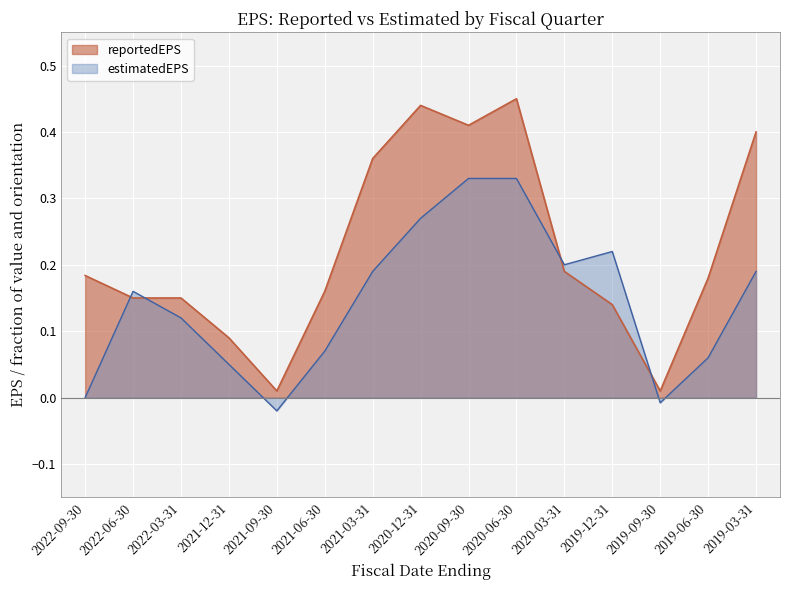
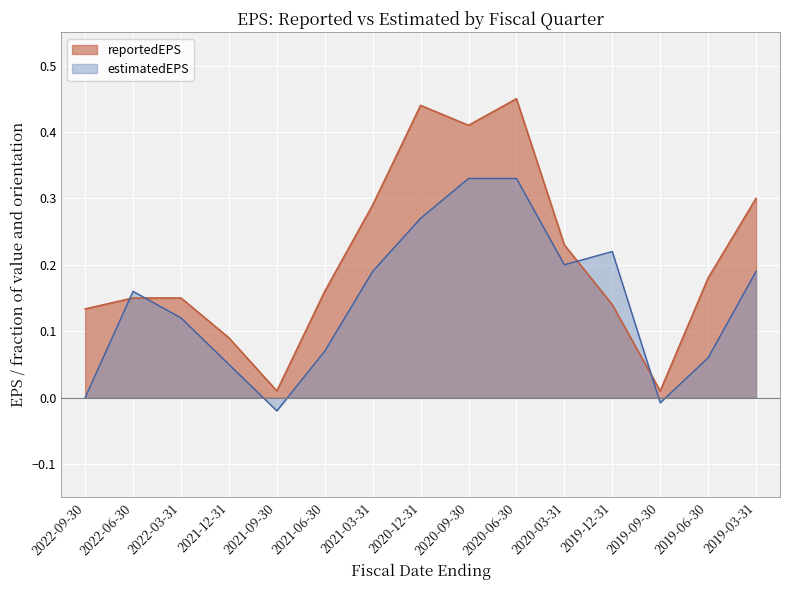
  {
    "reportedEPS": {
-     "2022-09-30": 0.18,
+     "2022-09-30": 0.13,
      "2022-06-30": 0.15,
      "2022-03-31": 0.15,
      "2021-12-31": 0.09,
      "2021-09-30": 0.01,
      "2021-06-30": 0.16,
-     "2021-03-31": 0.36,
+     "2021-03-31": 0.29,
      "2020-12-31": 0.44,
      "2020-09-30": 0.41,
      "2020-06-30": 0.45,
-     "2020-03-31": 0.19,
+     "2020-03-31": 0.23,
      "2019-12-31": 0.14,
      "2019-09-30": 0.01,
      "2019-06-30": 0.18,
-     "2019-03-31": 0.4
+     "2019-03-31": 0.3
    }
  }
